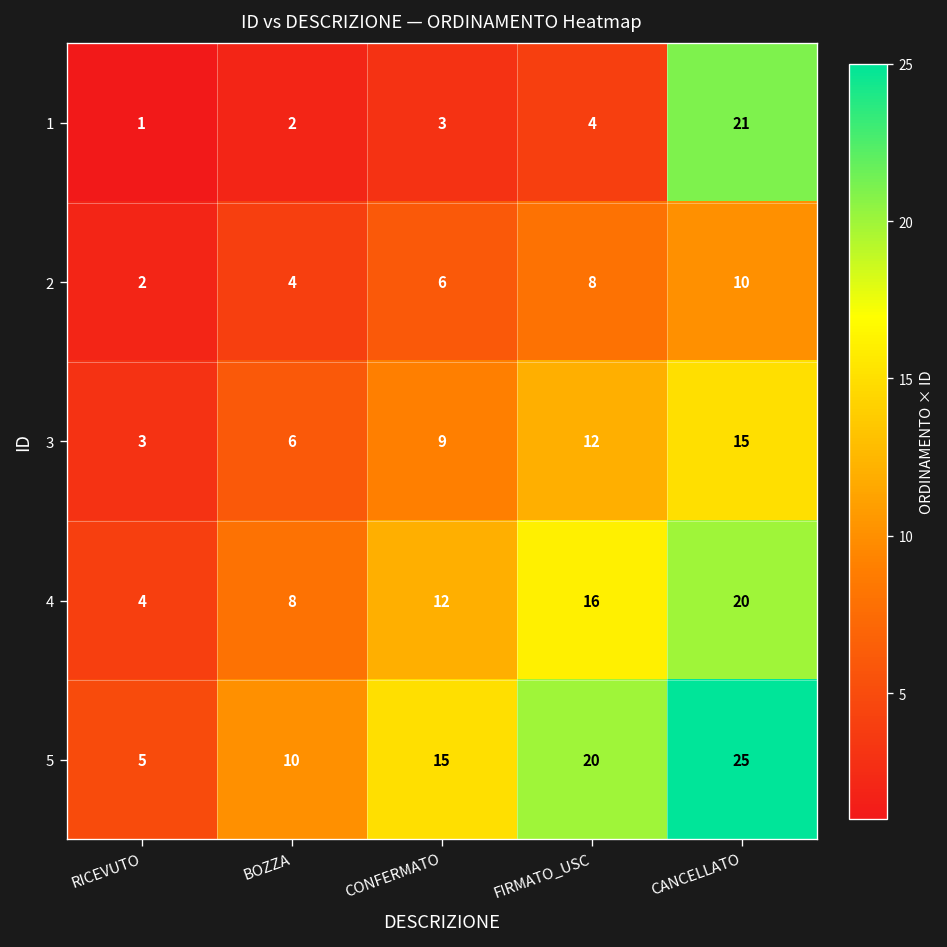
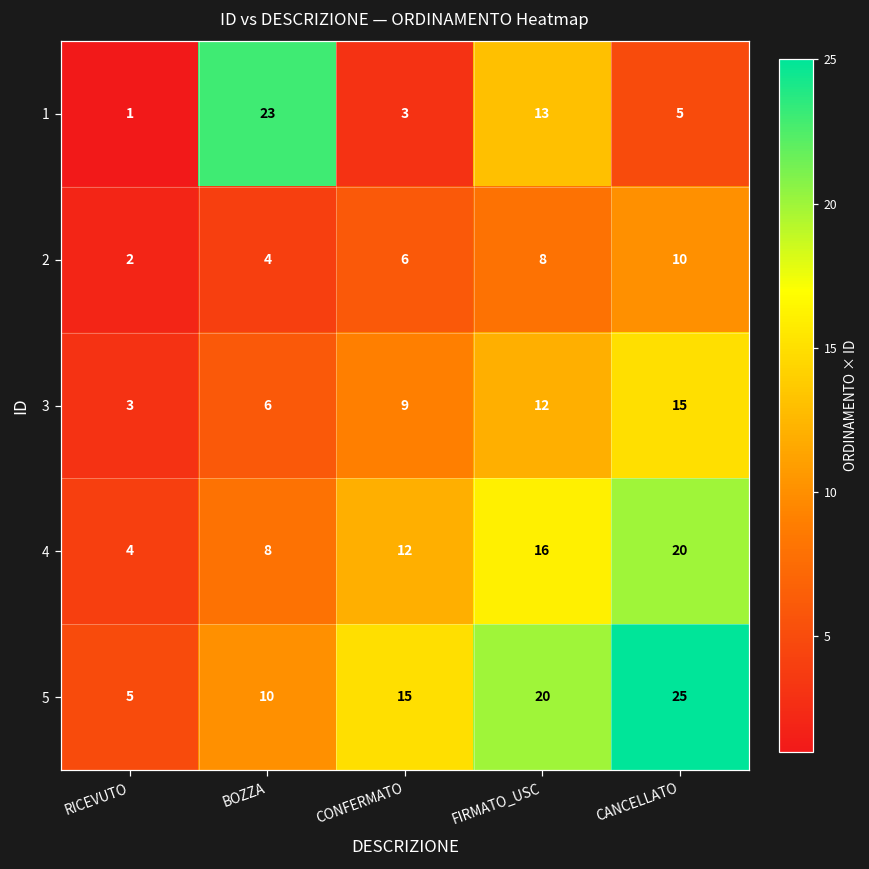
  {
    "1": {
      "RICEVUTO": 1,
-     "BOZZA": 2,
+     "BOZZA": 23,
      "CONFERMATO": 3,
-     "FIRMATO_USC": 4,
-     "CANCELLATO": 21
+     "FIRMATO_USC": 13,
+     "CANCELLATO": 5
    },
    "2": {
      "RICEVUTO": 2,
      "BOZZA": 4,
      "CONFERMATO": 6,
      "FIRMATO_USC": 8,
      "CANCELLATO": 10
    },
    "3": {
      "RICEVUTO": 3,
      "BOZZA": 6,
      "CONFERMATO": 9,
      "FIRMATO_USC": 12,
      "CANCELLATO": 15
    },
    "4": {
      "RICEVUTO": 4,
      "BOZZA": 8,
      "CONFERMATO": 12,
      "FIRMATO_USC": 16,
      "CANCELLATO": 20
    },
    "5": {
      "RICEVUTO": 5,
      "BOZZA": 10,
      "CONFERMATO": 15,
      "FIRMATO_USC": 20,
      "CANCELLATO": 25
    }
  }
